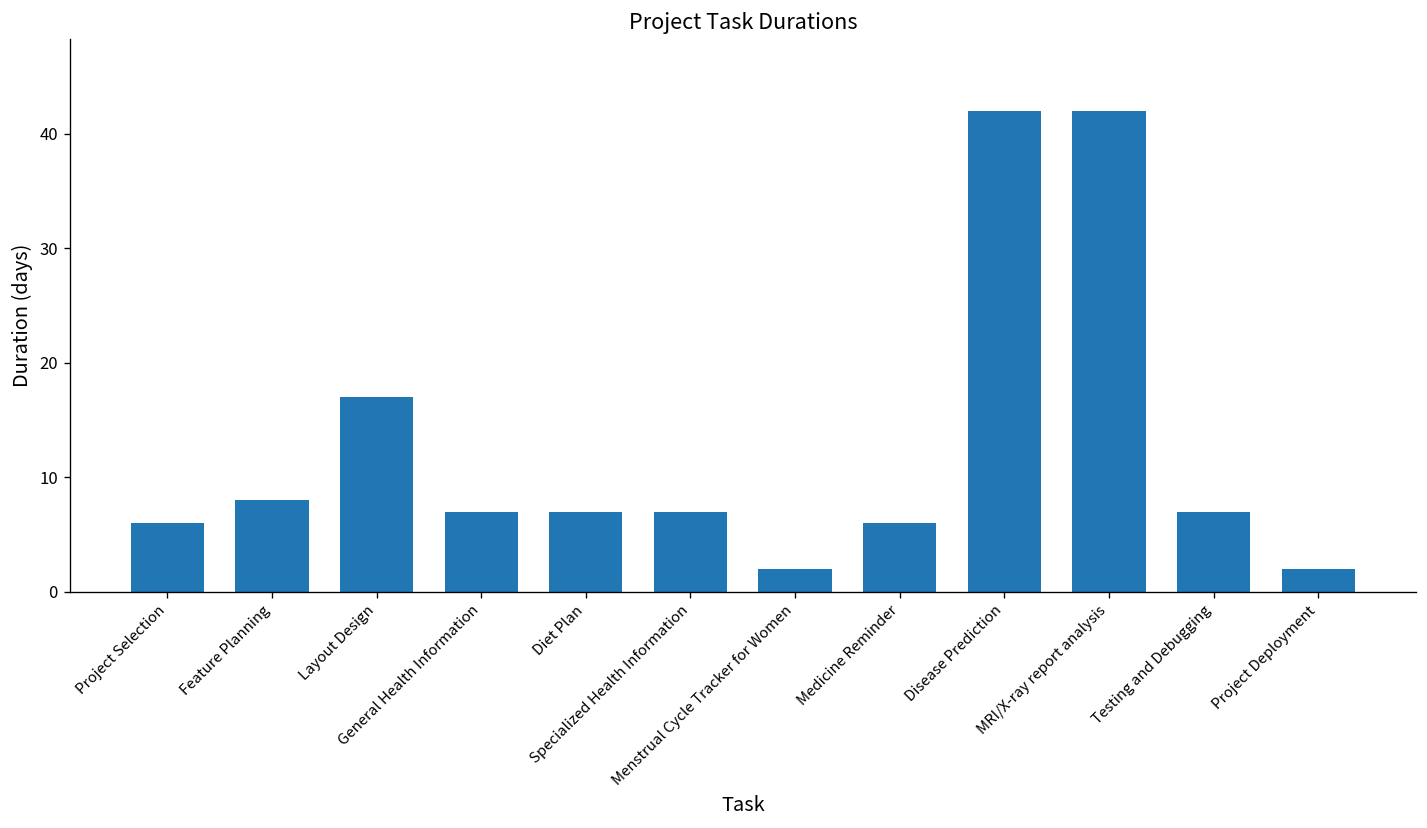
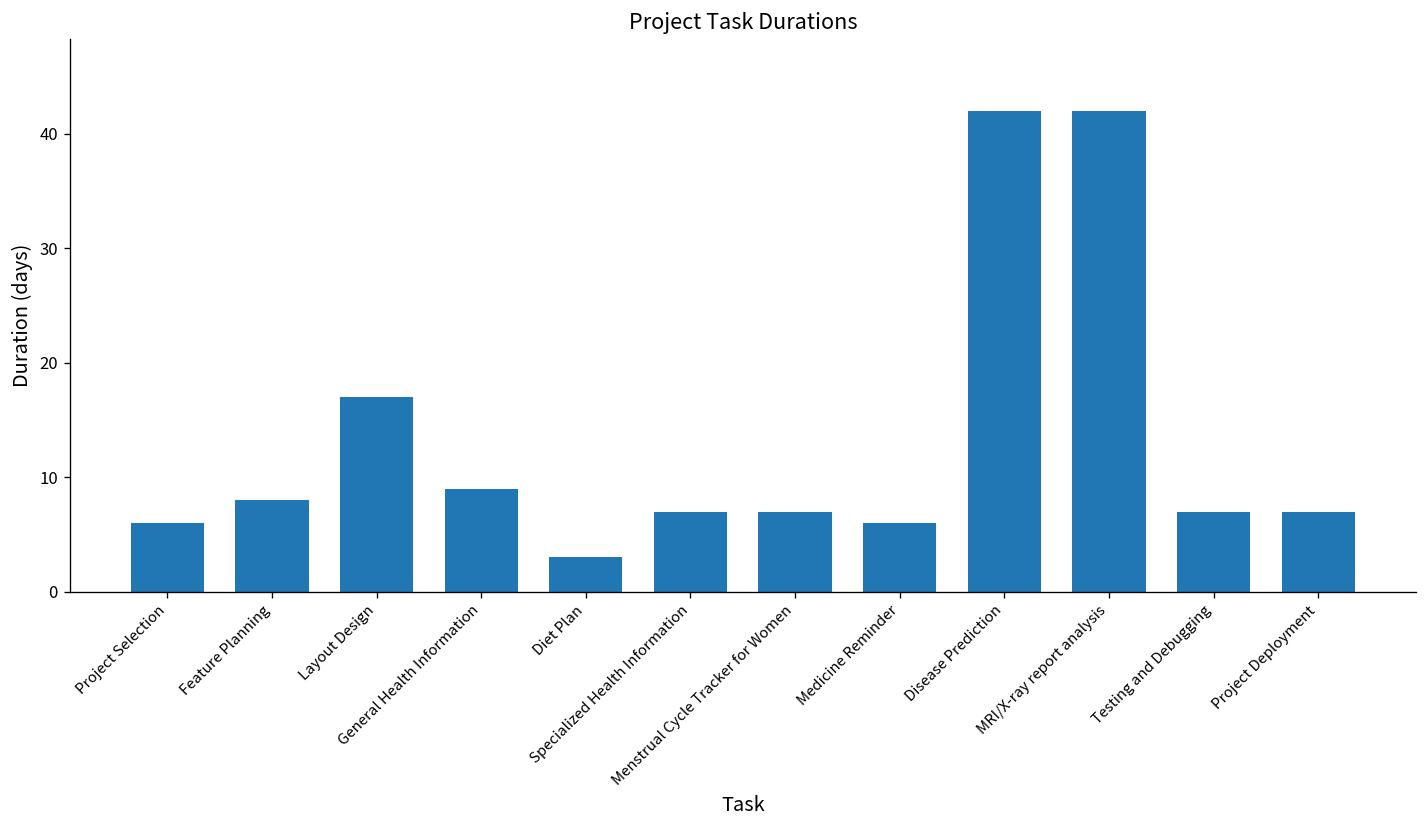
  {
    "Project Selection": 6,
    "Feature Planning": 8,
    "Layout Design": 17,
-   "General Health Information": 7,
-   "Diet Plan": 7,
+   "General Health Information": 9,
+   "Diet Plan": 3,
    "Specialized Health Information": 7,
-   "Menstrual Cycle Tracker for Women": 2,
+   "Menstrual Cycle Tracker for Women": 7,
    "Medicine Reminder": 6,
    "Disease Prediction": 42,
    "MRI/X-ray report analysis": 42,
    "Testing and Debugging": 7,
-   "Project Deployment": 2
+   "Project Deployment": 7
  }
